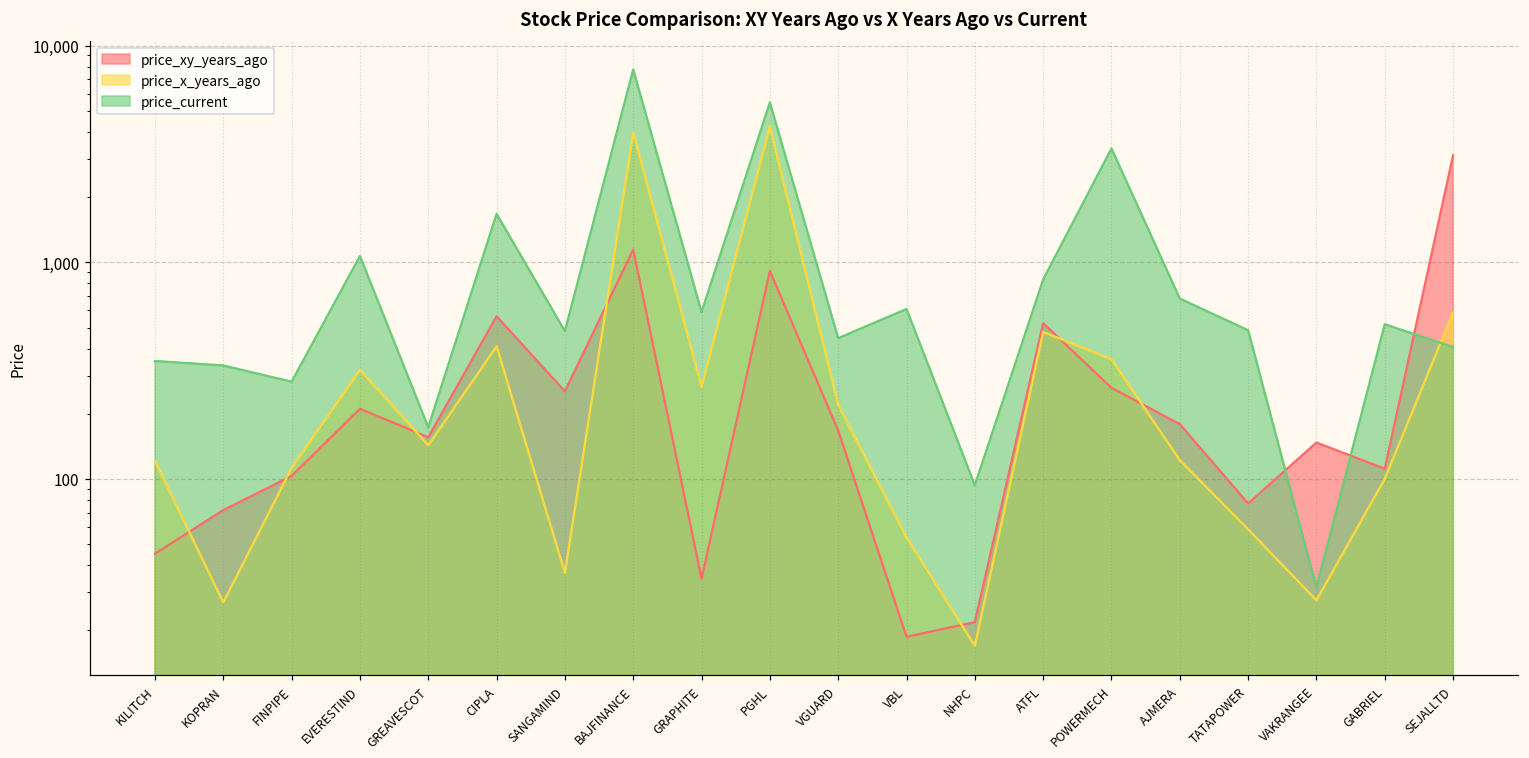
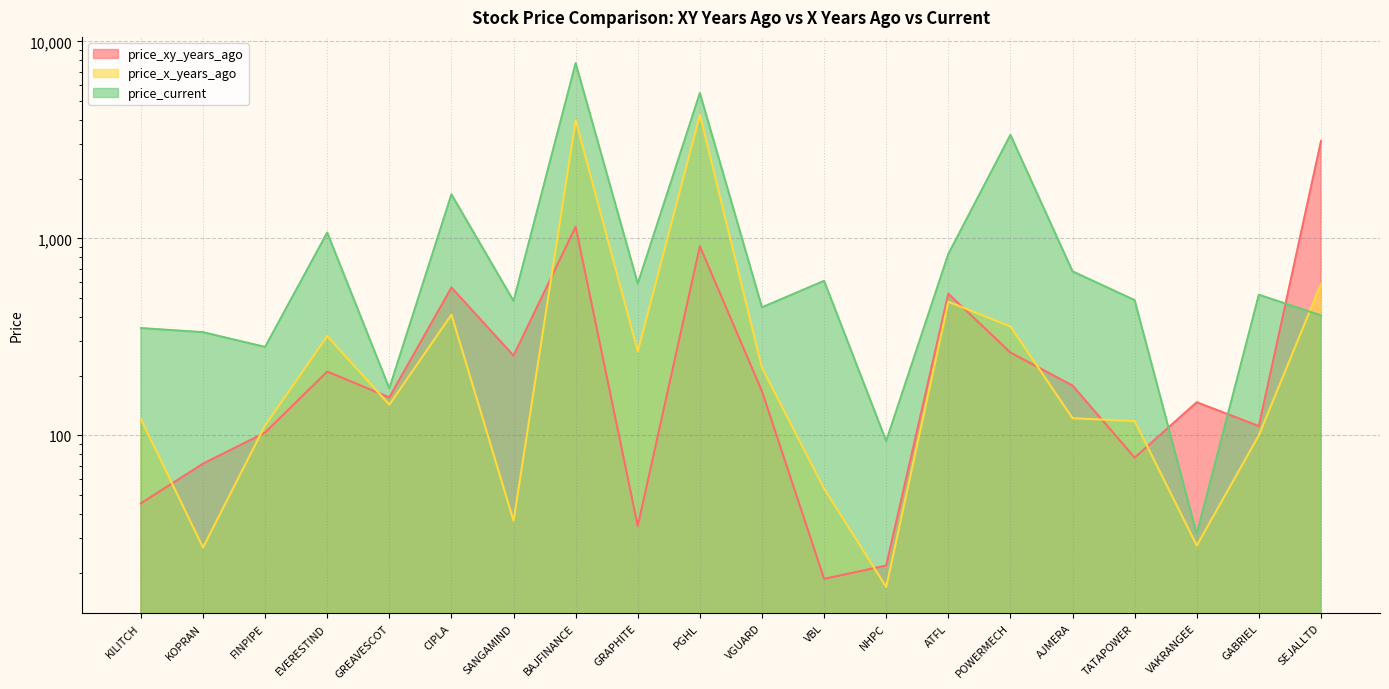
  {
    "price_xy_years_ago": {
      "KILITCH": "45",
      "KOPRAN": "72",
      "FINPIPE": "100",
      "EVERESTIND": "210",
      "GREAVESCOT": "160",
      "CIPLA": "560",
      "SANGAMIND": "250",
      "BAJFINANCE": "1,100",
      "GRAPHITE": "35",
      "PGHL": "900",
      "VGUARD": "170",
      "VBL": "19",
      "NHPC": "22",
      "ATFL": "520",
      "POWERMECH": "260",
      "AJMERA": "180",
      "TATAPOWER": "77",
      "VAKRANGEE": "150",
      "GABRIEL": "110",
      "SEJALLTD": "3,100"
    },
    "price_x_years_ago": {
      "KILITCH": "120",
      "KOPRAN": "27",
      "FINPIPE": "110",
      "EVERESTIND": "320",
      "GREAVESCOT": "140",
      "CIPLA": "410",
      "SANGAMIND": "37",
      "BAJFINANCE": "4,000",
      "GRAPHITE": "270",
      "PGHL": "4,200",
      "VGUARD": "220",
      "VBL": "54",
      "NHPC": "17",
      "ATFL": "480",
      "POWERMECH": "360",
      "AJMERA": "120",
-     "TATAPOWER": "59",
+     "TATAPOWER": "120",
      "VAKRANGEE": "28",
      "GABRIEL": "100",
      "SEJALLTD": "590"
    },
    "price_current": {
      "KILITCH": "350",
      "KOPRAN": "330",
      "FINPIPE": "280",
      "EVERESTIND": "1,100",
      "GREAVESCOT": "170",
      "CIPLA": "1,700",
      "SANGAMIND": "480",
      "BAJFINANCE": "7,800",
      "GRAPHITE": "590",
      "PGHL": "5,500",
      "VGUARD": "450",
      "VBL": "610",
      "NHPC": "90",
      "ATFL": "830",
      "POWERMECH": "3,400",
      "AJMERA": "680",
      "TATAPOWER": "490",
      "VAKRANGEE": "32",
      "GABRIEL": "520",
      "SEJALLTD": "410"
    }
  }
